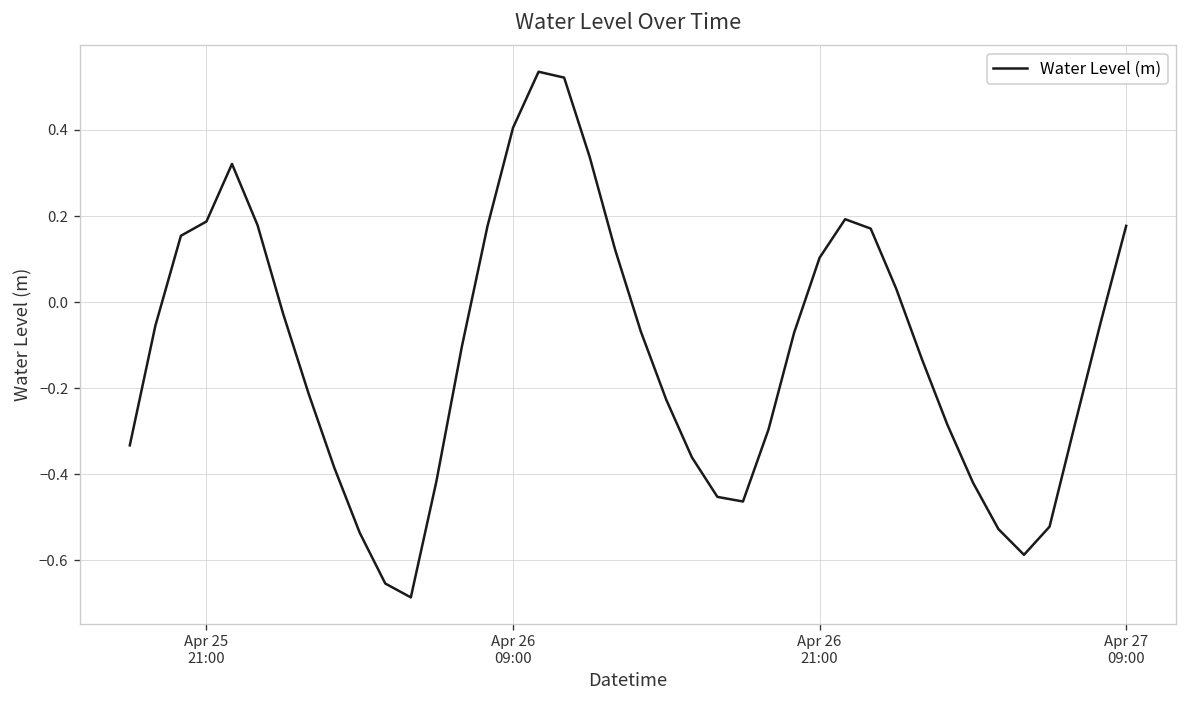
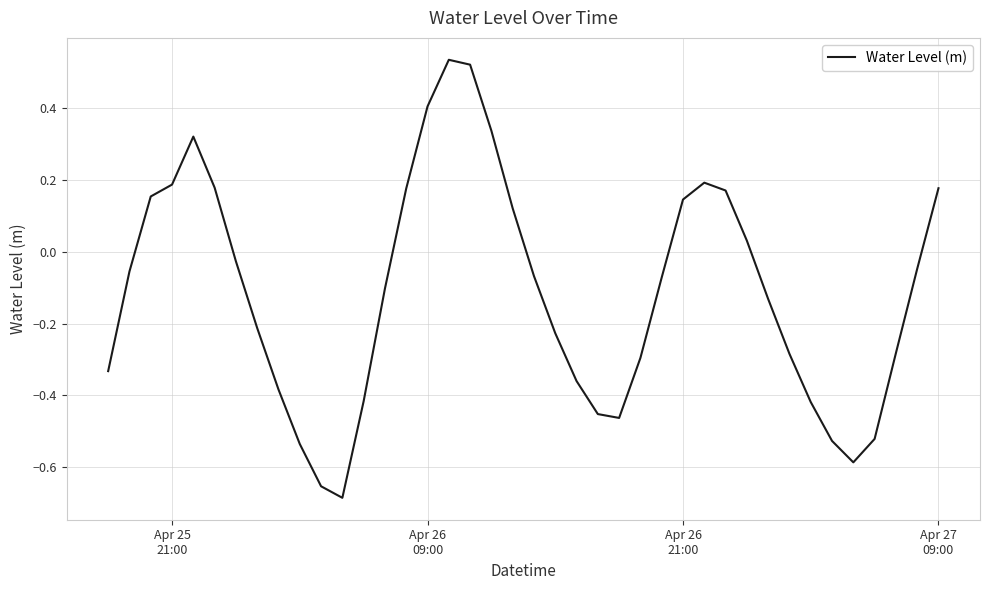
  {
    "Apr 25 21:00": 0.19,
    "Apr 26 09:00": 0.41,
-   "Apr 26 21:00": 0.10,
+   "Apr 26 21:00": 0.15,
    "Apr 27 09:00": 0.18
  }
